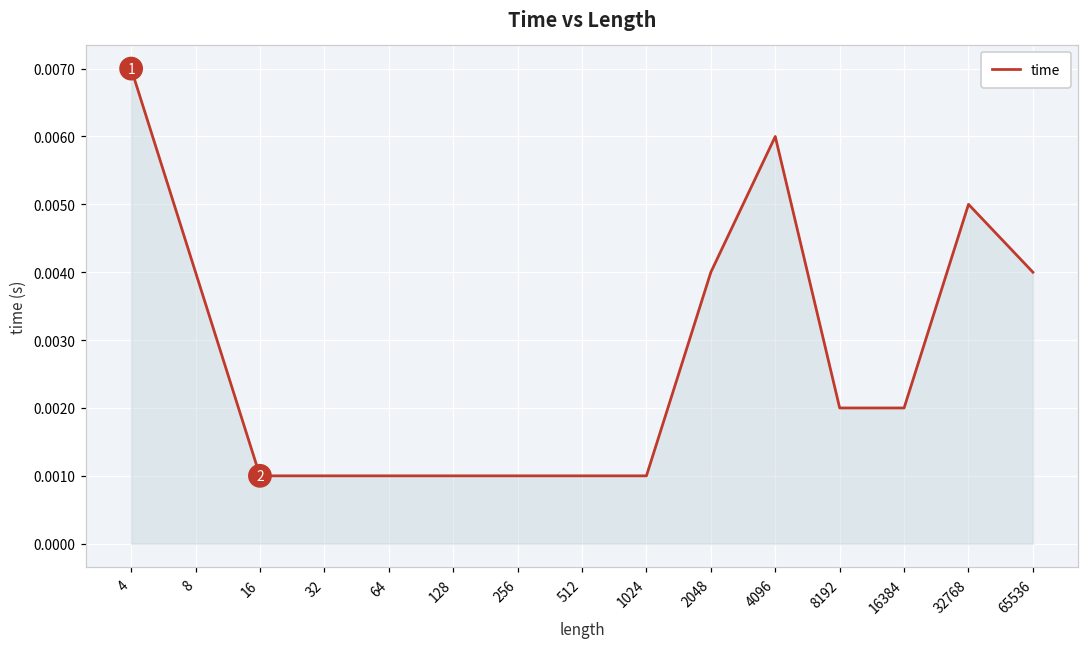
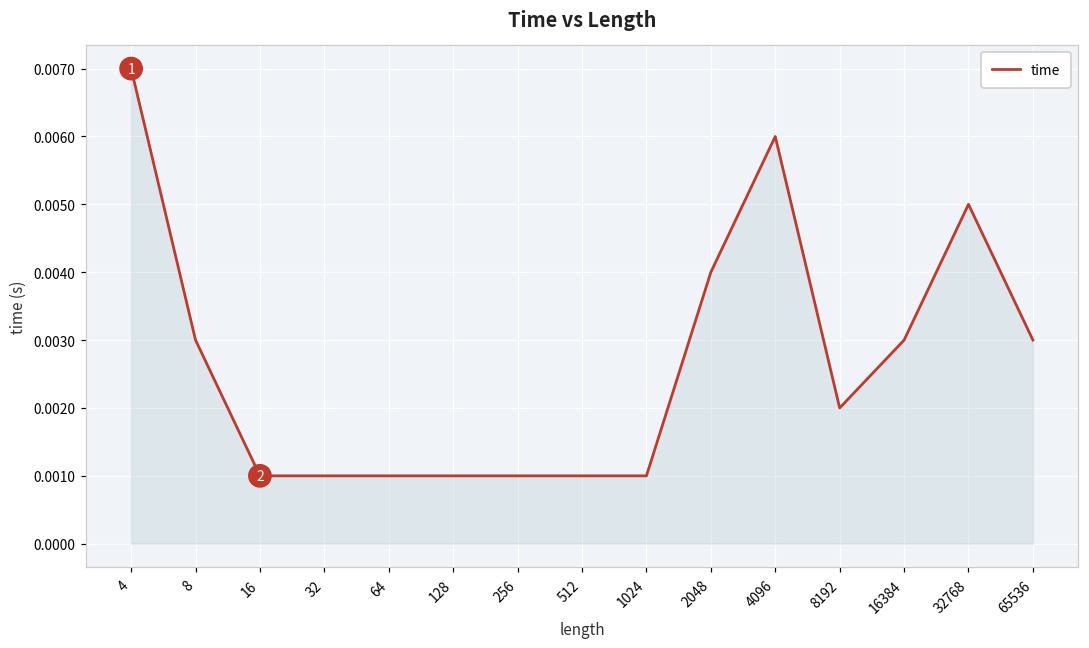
  {
-   "8": 0.004,
+   "8": 0.003,
    "32": 0.001,
    "64": 0.001,
    "128": 0.001,
    "256": 0.001,
    "512": 0.001,
    "1024": 0.001,
    "2048": 0.004,
    "4096": 0.006,
    "8192": 0.002,
-   "16384": 0.002,
+   "16384": 0.003,
    "32768": 0.005,
-   "65536": 0.004
+   "65536": 0.003
  }
